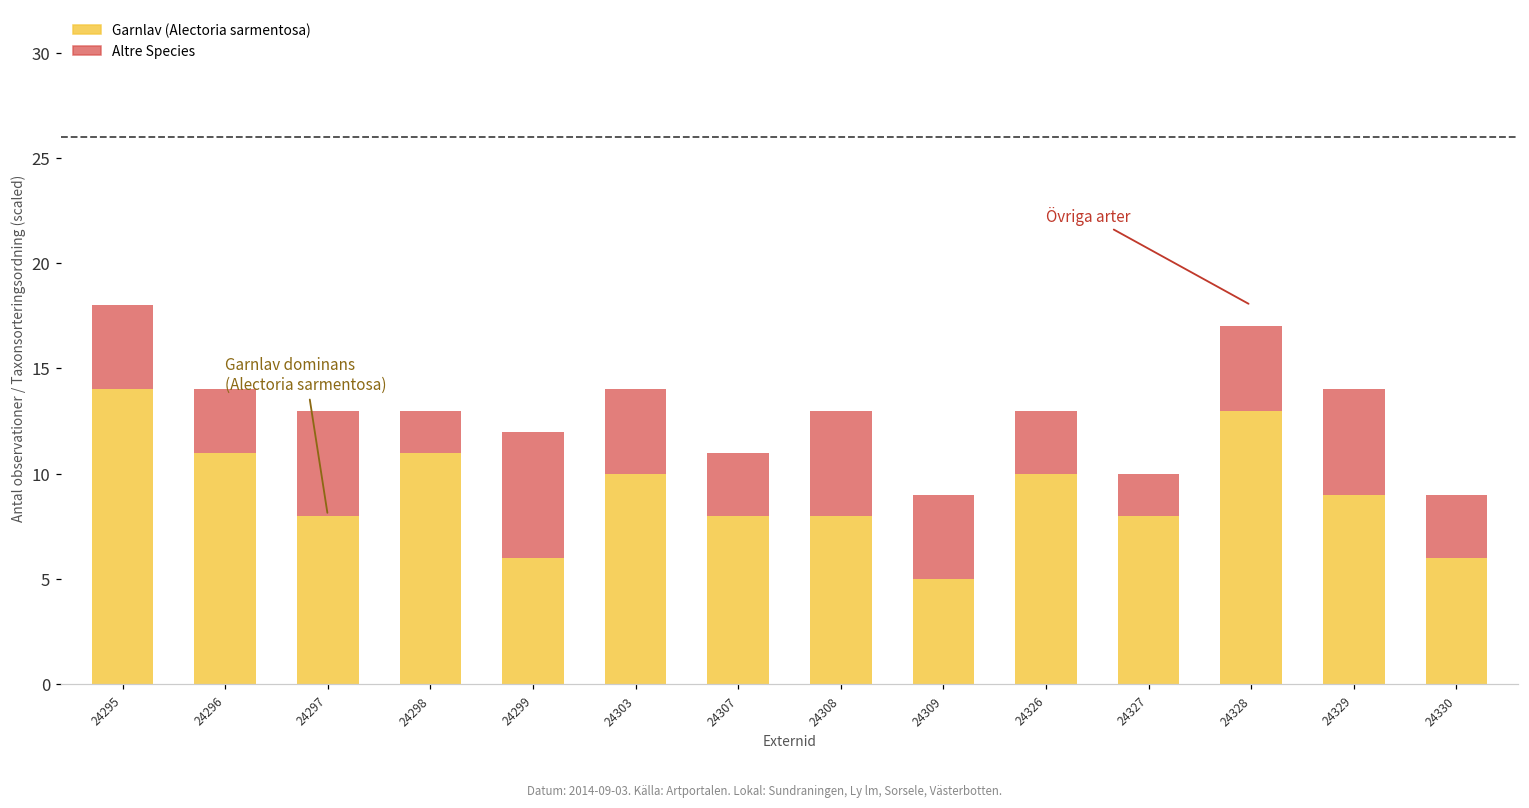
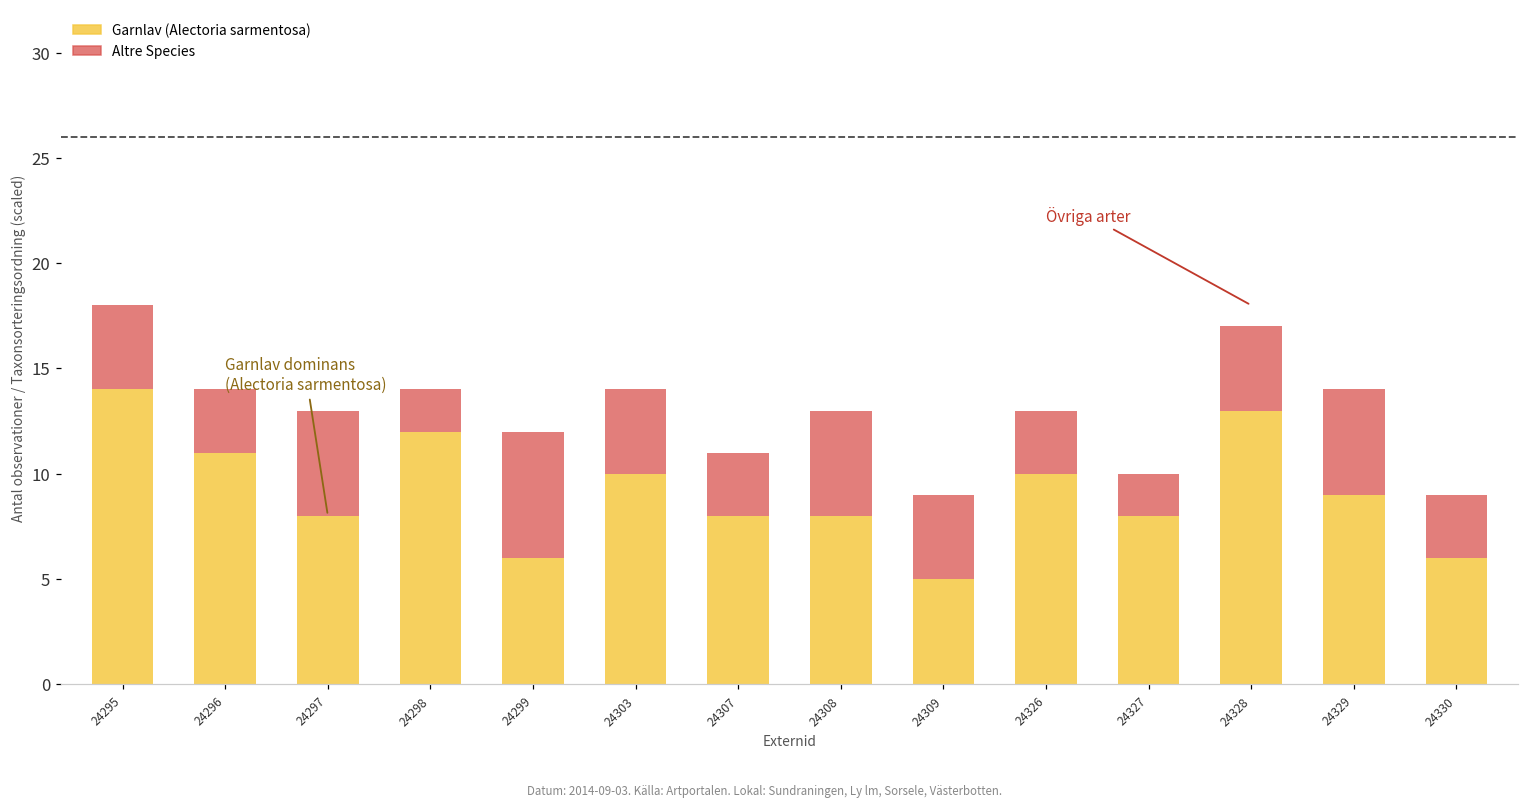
  {
    "Garnlav (Alectoria sarmentosa)": {
      "24295": 14,
      "24296": 11,
      "24297": 8,
-     "24298": 11,
+     "24298": 12,
      "24299": 6,
      "24303": 10,
      "24307": 8,
      "24308": 8,
      "24309": 5,
      "24326": 10,
      "24327": 8,
      "24328": 13,
      "24329": 9,
      "24330": 6
    }
  }
